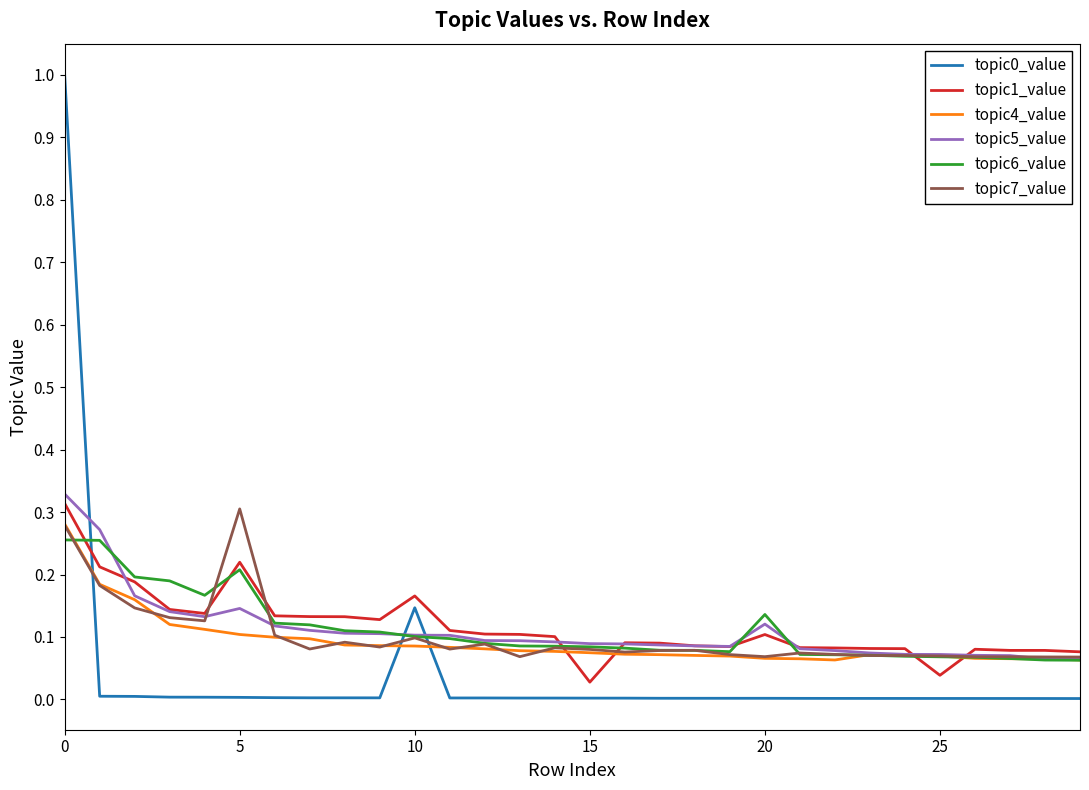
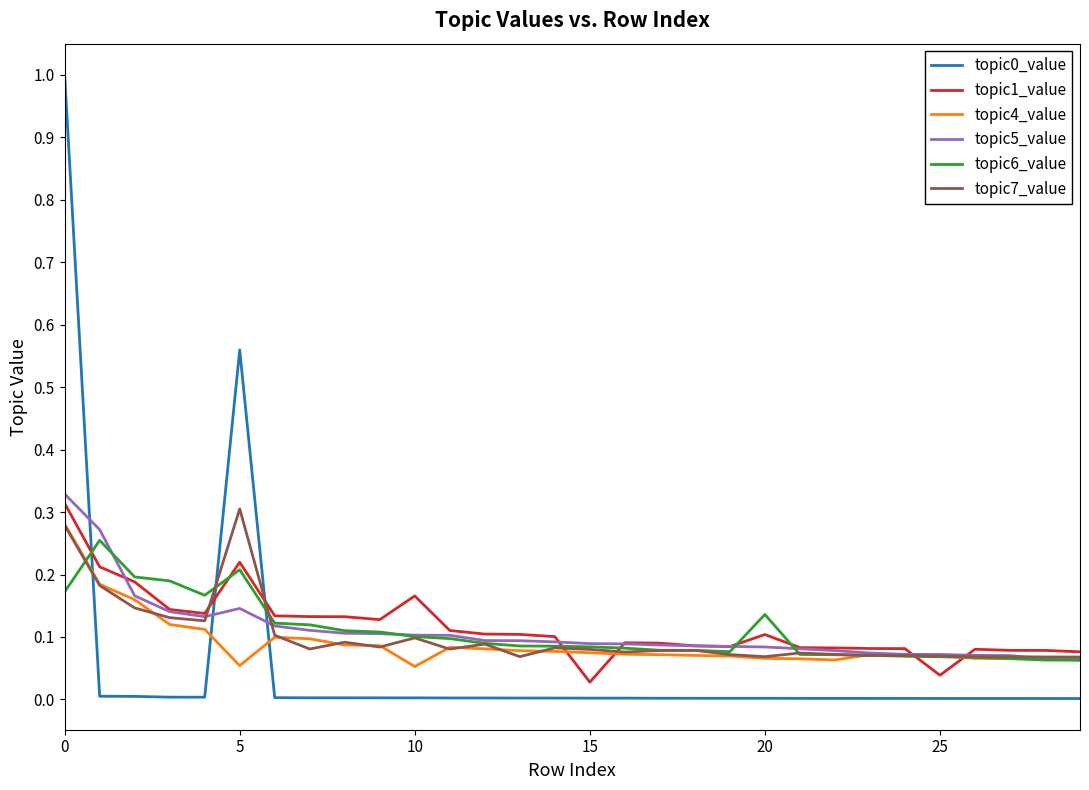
  {
    "topic0_value": {
      "0": 1.00,
-     "5": 0.00,
-     "10": 0.15,
+     "5": 0.56,
+     "10": 0.00,
      "15": 0.00,
      "20": 0.00,
      "25": 0.00
    },
    "topic1_value": {
      "0": 0.31,
      "5": 0.22,
      "10": 0.17,
      "15": 0.03,
      "20": 0.10,
      "25": 0.04
    },
    "topic4_value": {
-     "5": 0.10,
-     "10": 0.09,
+     "5": 0.05,
+     "10": 0.05,
      "15": 0.07
    },
    "topic5_value": {
      "0": 0.33,
      "5": 0.15,
      "15": 0.09,
-     "20": 0.12
+     "20": 0.08
    },
    "topic6_value": {
-     "0": 0.26,
+     "0": 0.17,
      "5": 0.21,
      "15": 0.08,
      "20": 0.14
    },
    "topic7_value": {
      "5": 0.31,
      "15": 0.08
    }
  }
